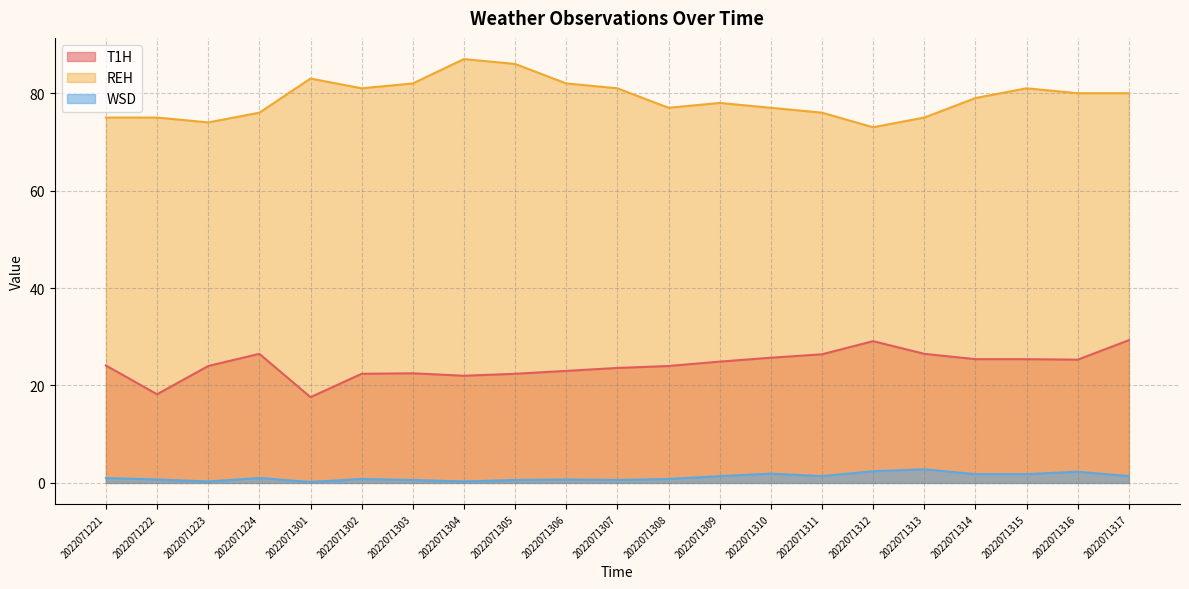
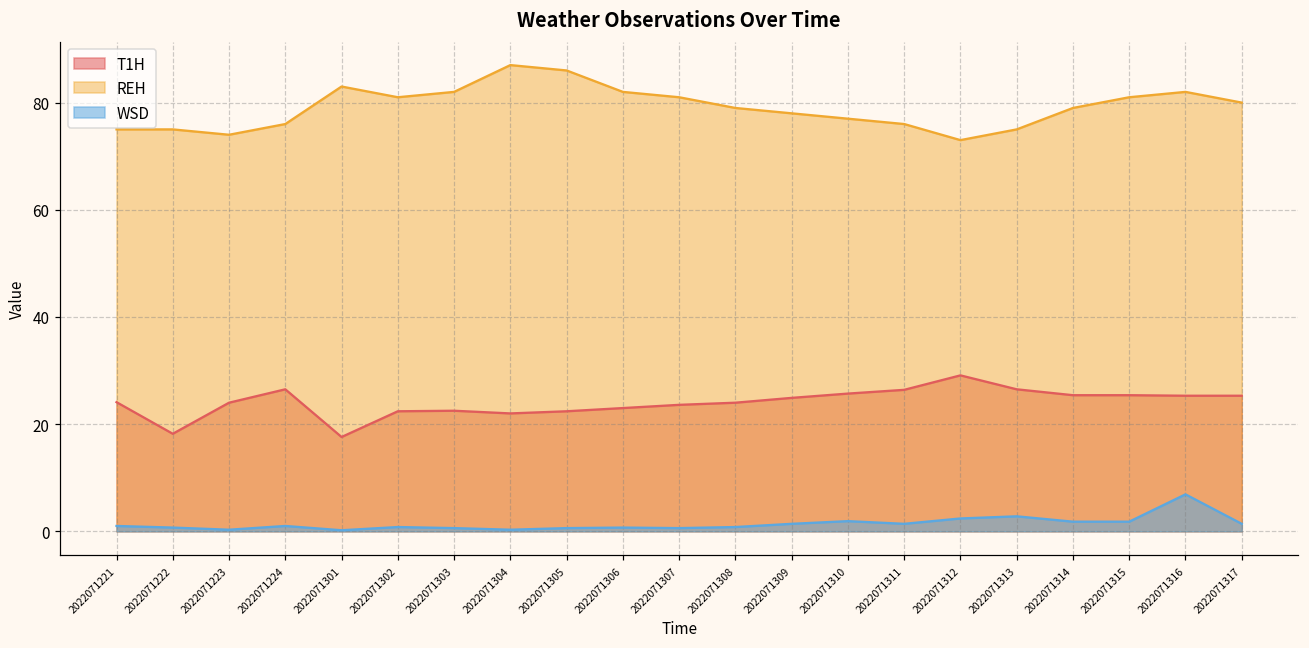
  {
    "T1H": {
      "2022071221": 24,
      "2022071222": 18,
      "2022071223": 24,
      "2022071224": 27,
      "2022071301": 18,
      "2022071302": 22,
      "2022071303": 23,
      "2022071304": 22,
      "2022071305": 22,
      "2022071306": 23,
      "2022071307": 24,
      "2022071308": 24,
      "2022071309": 25,
      "2022071310": 26,
      "2022071311": 26,
      "2022071312": 29,
      "2022071313": 27,
      "2022071314": 25,
      "2022071315": 25,
      "2022071316": 25,
-     "2022071317": 29
+     "2022071317": 25
    },
    "REH": {
      "2022071221": 75,
      "2022071222": 75,
      "2022071223": 74,
      "2022071224": 76,
      "2022071301": 83,
      "2022071302": 81,
      "2022071303": 82,
      "2022071304": 87,
      "2022071305": 86,
      "2022071306": 82,
      "2022071307": 81,
-     "2022071308": 77,
+     "2022071308": 79,
      "2022071309": 78,
      "2022071310": 77,
      "2022071311": 76,
      "2022071312": 73,
      "2022071313": 75,
      "2022071314": 79,
      "2022071315": 81,
-     "2022071316": 80,
+     "2022071316": 82,
      "2022071317": 80
    },
    "WSD": {
      "2022071221": 1,
      "2022071222": 1,
      "2022071223": 0,
      "2022071224": 1,
      "2022071301": 0,
      "2022071302": 1,
      "2022071303": 1,
      "2022071304": 0,
      "2022071305": 1,
      "2022071306": 1,
      "2022071307": 1,
      "2022071308": 1,
      "2022071309": 1,
      "2022071310": 2,
      "2022071311": 1,
      "2022071312": 2,
      "2022071313": 3,
      "2022071314": 2,
      "2022071315": 2,
-     "2022071316": 2,
+     "2022071316": 7,
      "2022071317": 1
    }
  }
